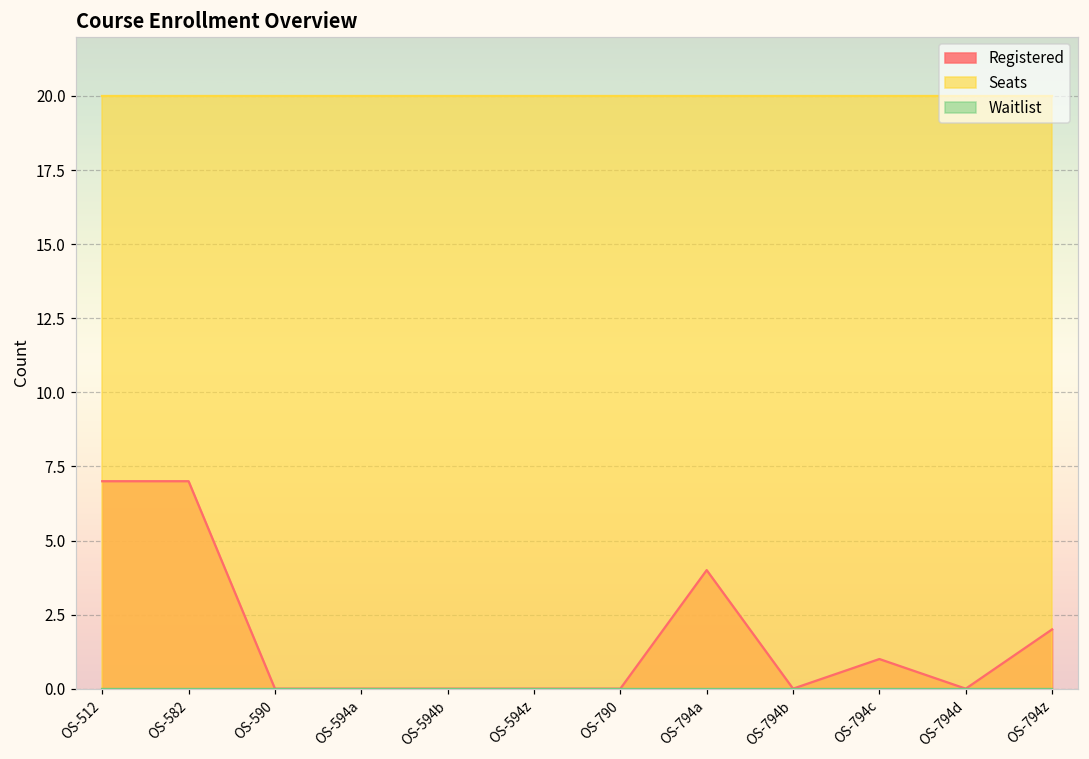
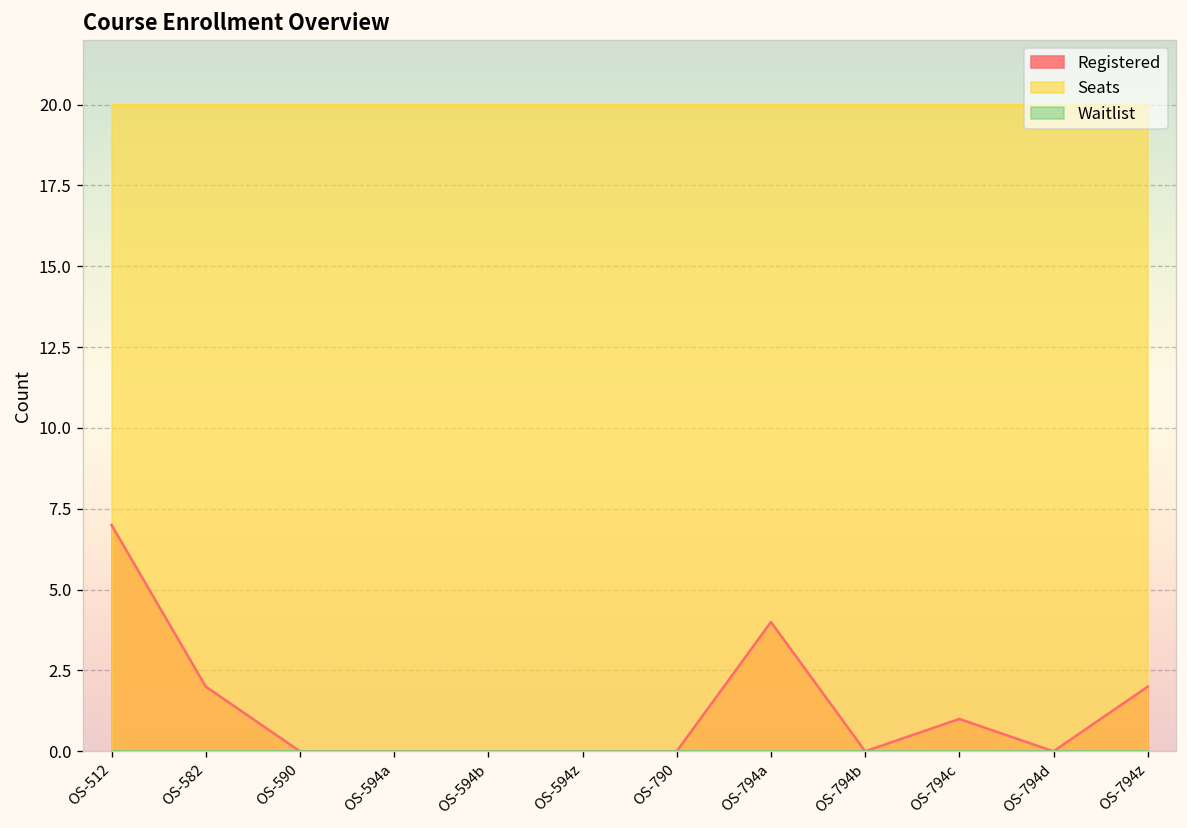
  {
    "Registered": {
      "OS-512": 7,
-     "OS-582": 7,
+     "OS-582": 2,
      "OS-794a": 4,
      "OS-794c": 1,
      "OS-794z": 2
    },
    "Seats": {
      "OS-512": 20,
      "OS-582": 20,
      "OS-590": 20,
      "OS-594a": 20,
      "OS-594b": 20,
      "OS-594z": 20,
      "OS-790": 20,
      "OS-794a": 20,
      "OS-794b": 20,
      "OS-794c": 20
    },
    "Waitlist": {
      "OS-512": 0,
      "OS-582": 0,
      "OS-794a": 0,
      "OS-794c": 0,
      "OS-794z": 0
    }
  }
